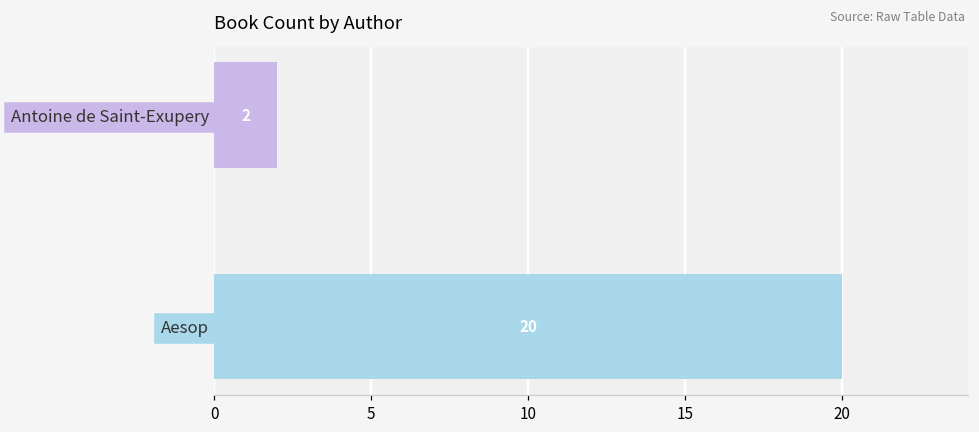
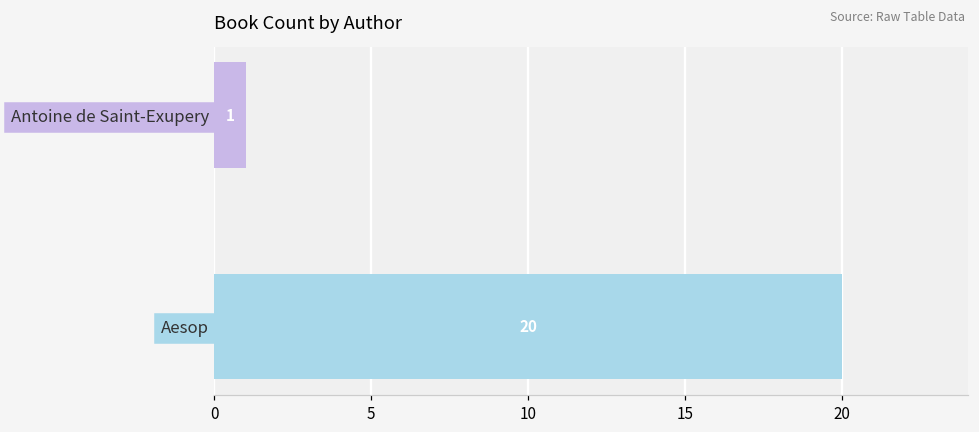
  {
-   "Antoine de Saint-Exupery": 2,
+   "Antoine de Saint-Exupery": 1,
    "Aesop": 20
  }
